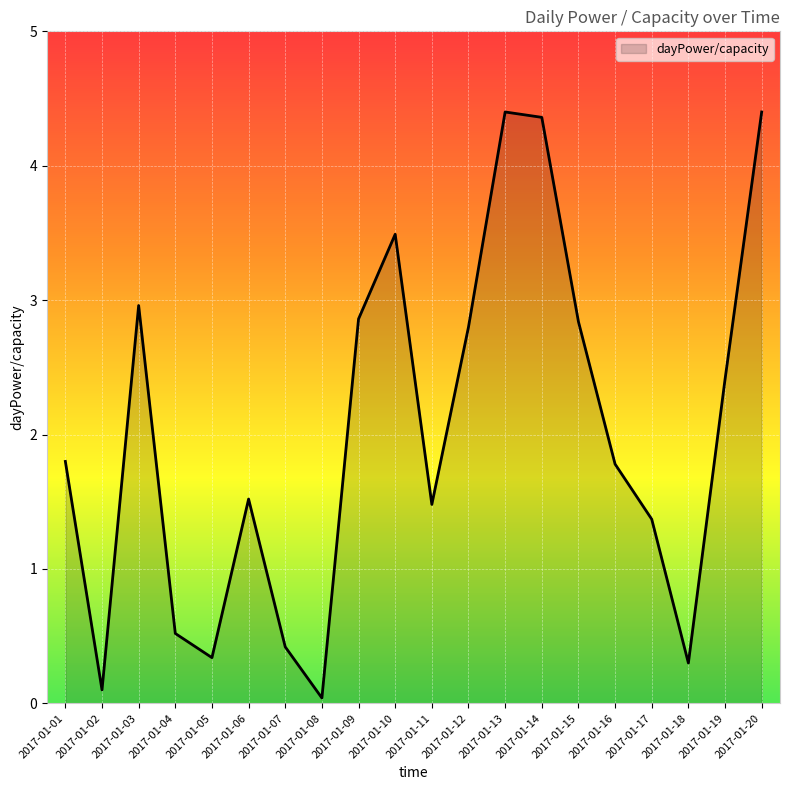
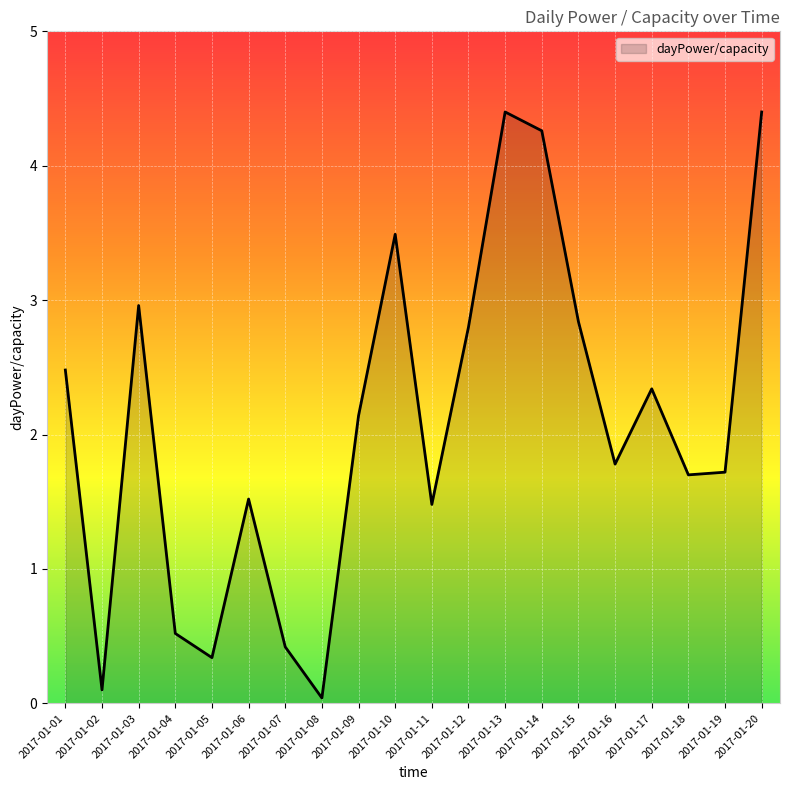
  {
-   "2017-01-01": 1.80,
+   "2017-01-01": 2.48,
    "2017-01-02": 0.10,
    "2017-01-03": 2.96,
    "2017-01-04": 0.52,
    "2017-01-05": 0.34,
    "2017-01-06": 1.52,
    "2017-01-07": 0.42,
    "2017-01-08": 0.04,
-   "2017-01-09": 2.86,
+   "2017-01-09": 2.14,
    "2017-01-10": 3.49,
    "2017-01-11": 1.48,
    "2017-01-12": 2.80,
    "2017-01-13": 4.40,
-   "2017-01-14": 4.36,
+   "2017-01-14": 4.26,
    "2017-01-15": 2.84,
    "2017-01-16": 1.78,
-   "2017-01-17": 1.37,
-   "2017-01-18": 0.3,
-   "2017-01-19": 2.41,
+   "2017-01-17": 2.34,
+   "2017-01-18": 1.7,
+   "2017-01-19": 1.72,
    "2017-01-20": 4.40
  }
